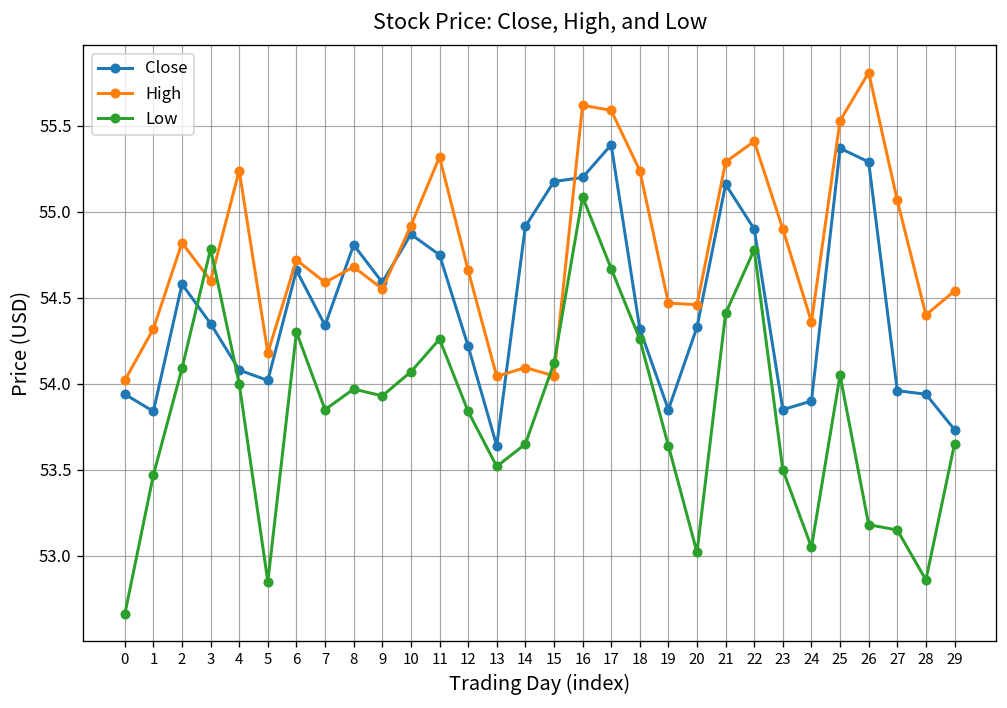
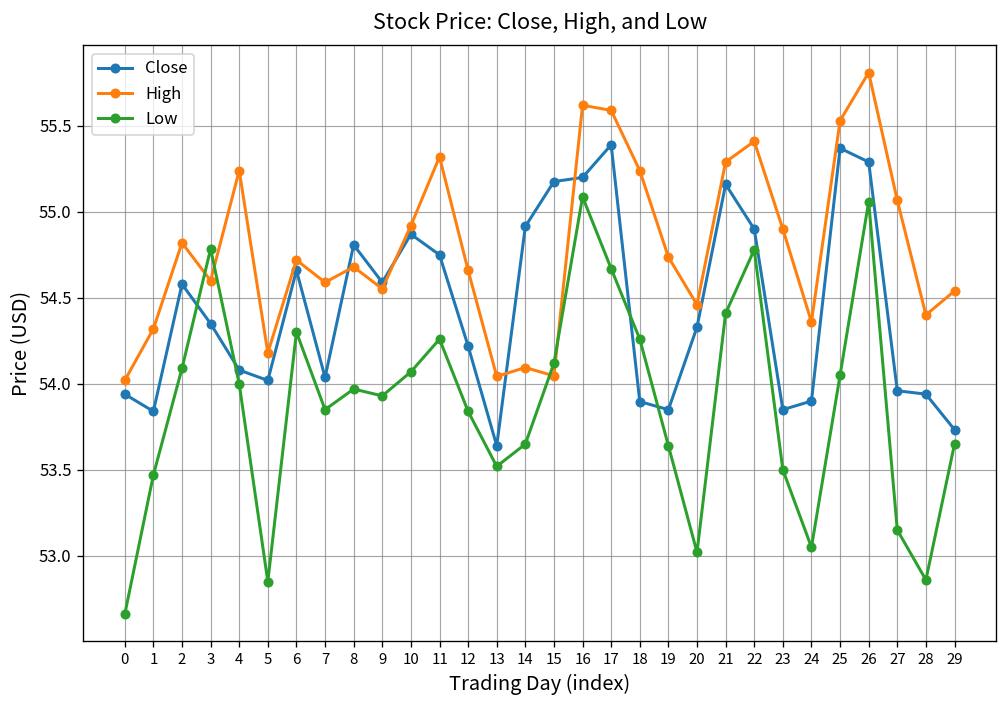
  {
    "Close": {
      "0": 53.94,
      "1": 53.84,
      "2": 54.58,
      "3": 54.35,
      "4": 54.08,
      "5": 54.02,
      "6": 54.66,
-     "7": 54.34,
+     "7": 54.04,
      "8": 54.81,
      "9": 54.59,
      "10": 54.87,
      "11": 54.75,
      "12": 54.22,
      "13": 53.64,
      "14": 54.92,
      "15": 55.18,
      "16": 55.20,
      "17": 55.39,
-     "18": 54.32,
+     "18": 53.90,
      "19": 53.85,
      "20": 54.33,
      "21": 55.16,
      "22": 54.90,
      "23": 53.85,
      "24": 53.90,
      "25": 55.37,
      "26": 55.29,
      "27": 53.96,
      "28": 53.94,
      "29": 53.73
    },
    "High": {
      "0": 54.02,
      "1": 54.32,
      "2": 54.82,
      "3": 54.60,
      "4": 55.24,
      "5": 54.18,
      "6": 54.72,
      "7": 54.59,
      "8": 54.68,
      "9": 54.55,
      "10": 54.92,
      "11": 55.32,
      "12": 54.66,
      "13": 54.04,
      "14": 54.09,
      "15": 54.05,
      "16": 55.62,
      "17": 55.59,
      "18": 55.24,
-     "19": 54.47,
+     "19": 54.74,
      "20": 54.46,
      "21": 55.29,
      "22": 55.41,
      "23": 54.90,
      "24": 54.36,
      "25": 55.53,
      "26": 55.81,
      "27": 55.07,
      "28": 54.40,
      "29": 54.54
    },
    "Low": {
      "0": 52.66,
      "1": 53.47,
      "2": 54.09,
      "3": 54.78,
      "4": 54.00,
      "5": 52.85,
      "6": 54.30,
      "7": 53.85,
      "8": 53.97,
      "9": 53.93,
      "10": 54.07,
      "11": 54.26,
      "12": 53.84,
      "13": 53.52,
      "14": 53.65,
      "15": 54.12,
      "16": 55.09,
      "17": 54.67,
      "18": 54.26,
      "19": 53.64,
      "20": 53.02,
      "21": 54.41,
      "22": 54.78,
      "23": 53.50,
      "24": 53.05,
      "25": 54.05,
-     "26": 53.18,
+     "26": 55.06,
      "27": 53.15,
      "28": 52.86,
      "29": 53.65
    }
  }
